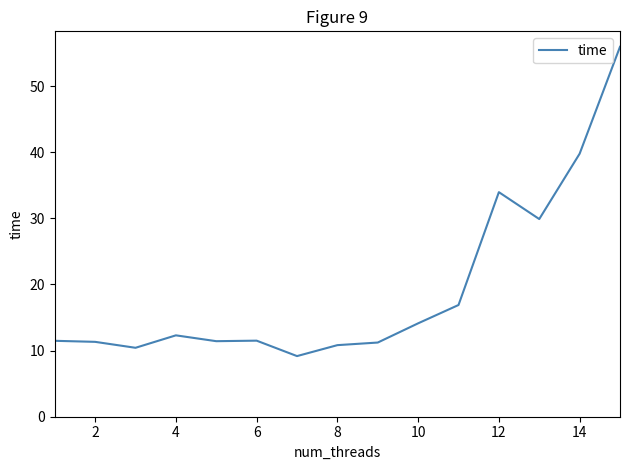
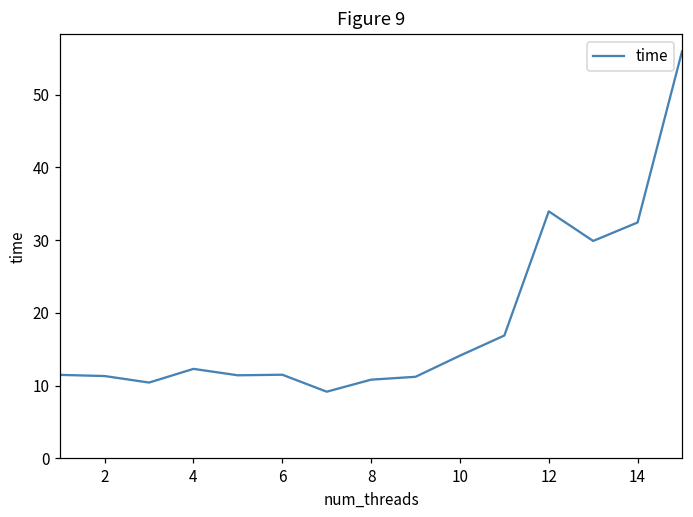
  {
    "2": 11,
    "4": 12,
    "6": 12,
    "8": 11,
    "10": 14,
    "12": 34,
-   "14": 40
+   "14": 32
  }
